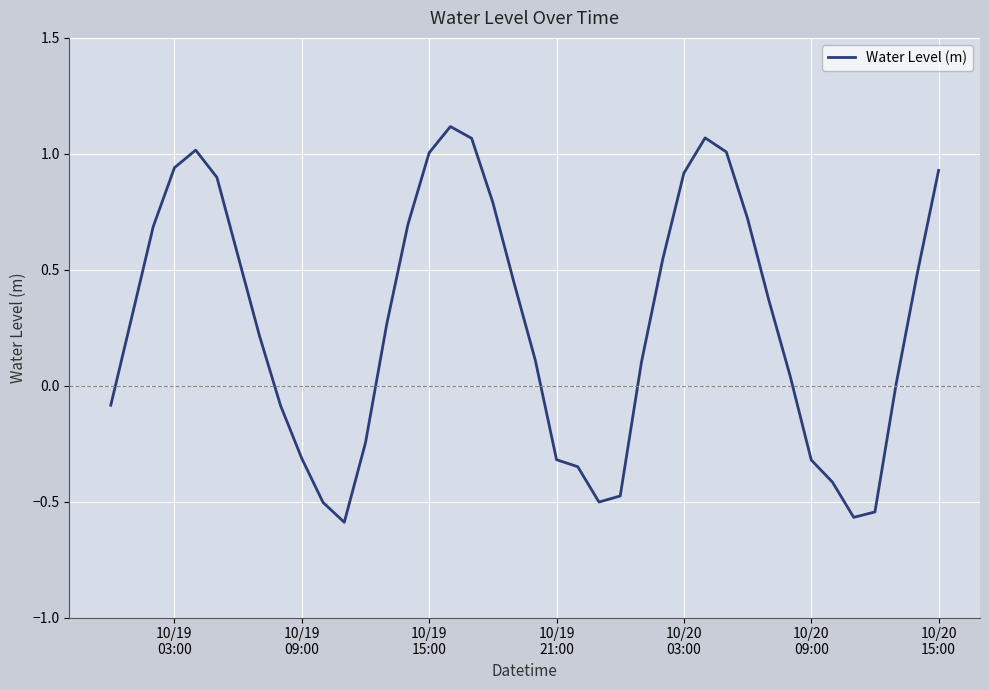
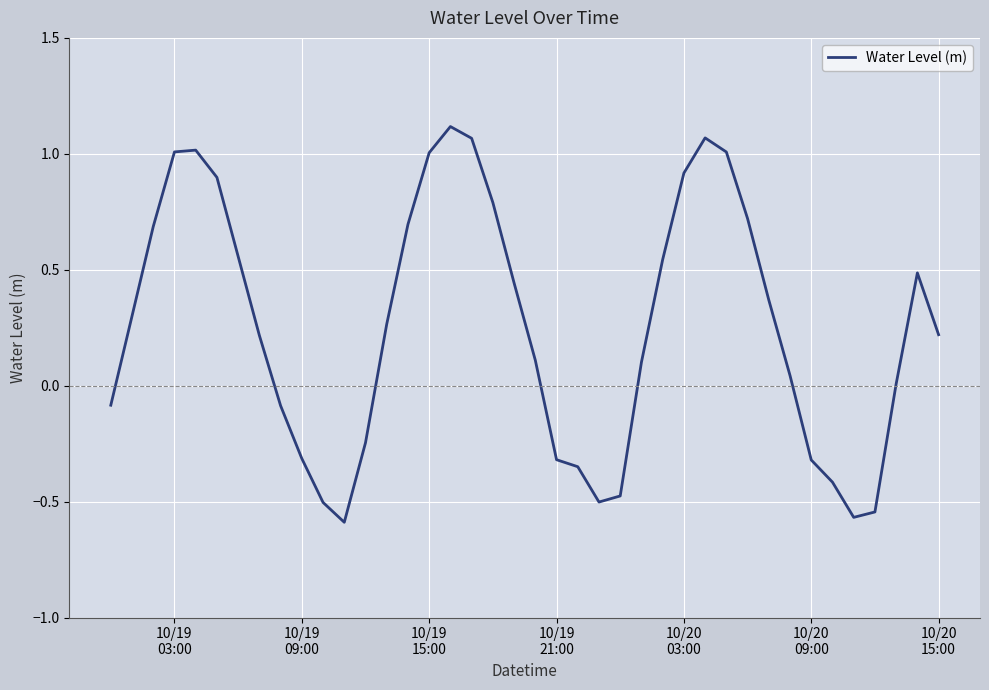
  {
-   "10/19 03:00": 0.94,
+   "10/19 03:00": 1.01,
    "10/19 09:00": -0.31,
    "10/19 15:00": 1.00,
    "10/19 21:00": -0.32,
    "10/20 03:00": 0.92,
    "10/20 09:00": -0.32,
-   "10/20 15:00": 0.93
+   "10/20 15:00": 0.22
  }
